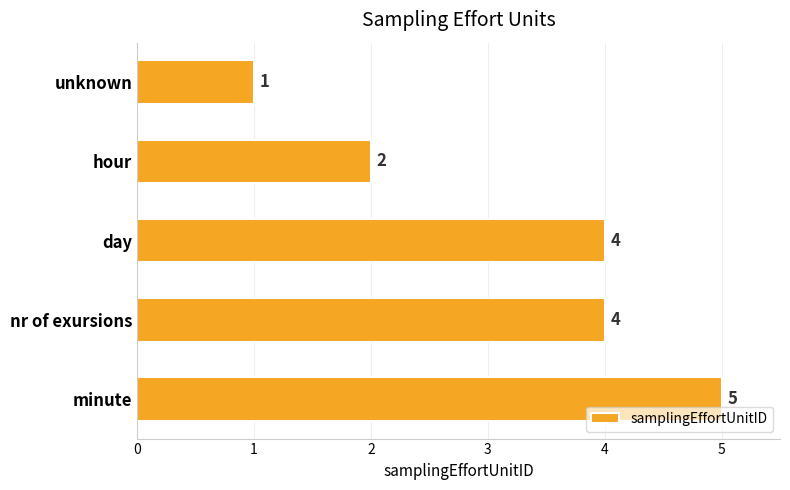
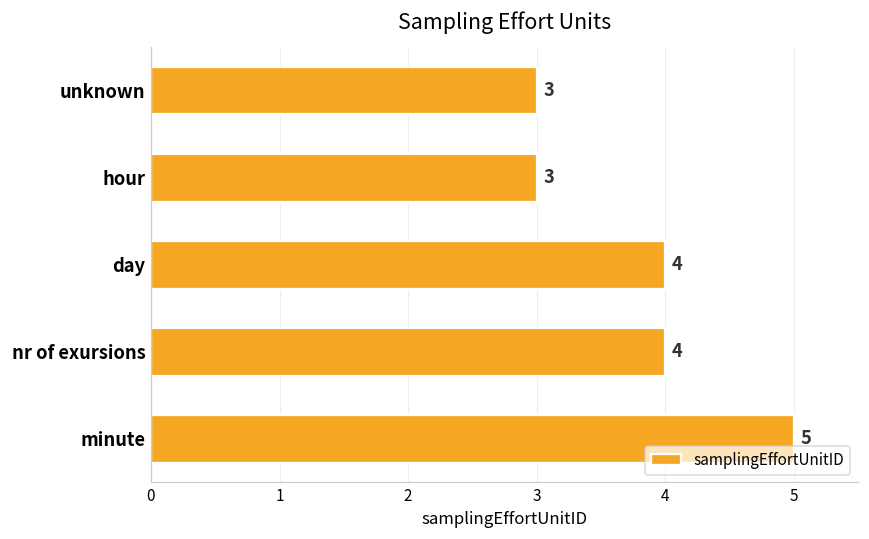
  {
-   "unknown": 1,
-   "hour": 2,
+   "unknown": 3,
+   "hour": 3,
    "day": 4,
    "nr of exursions": 4
  }
